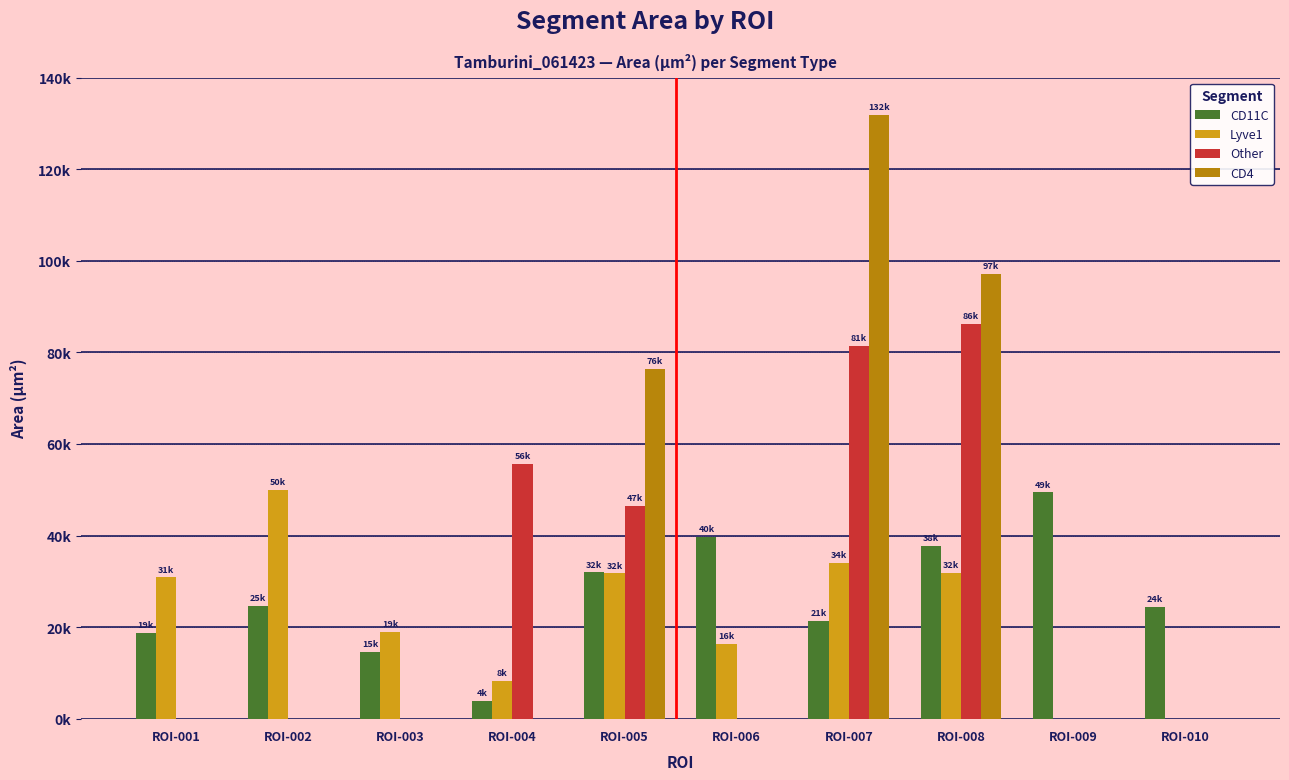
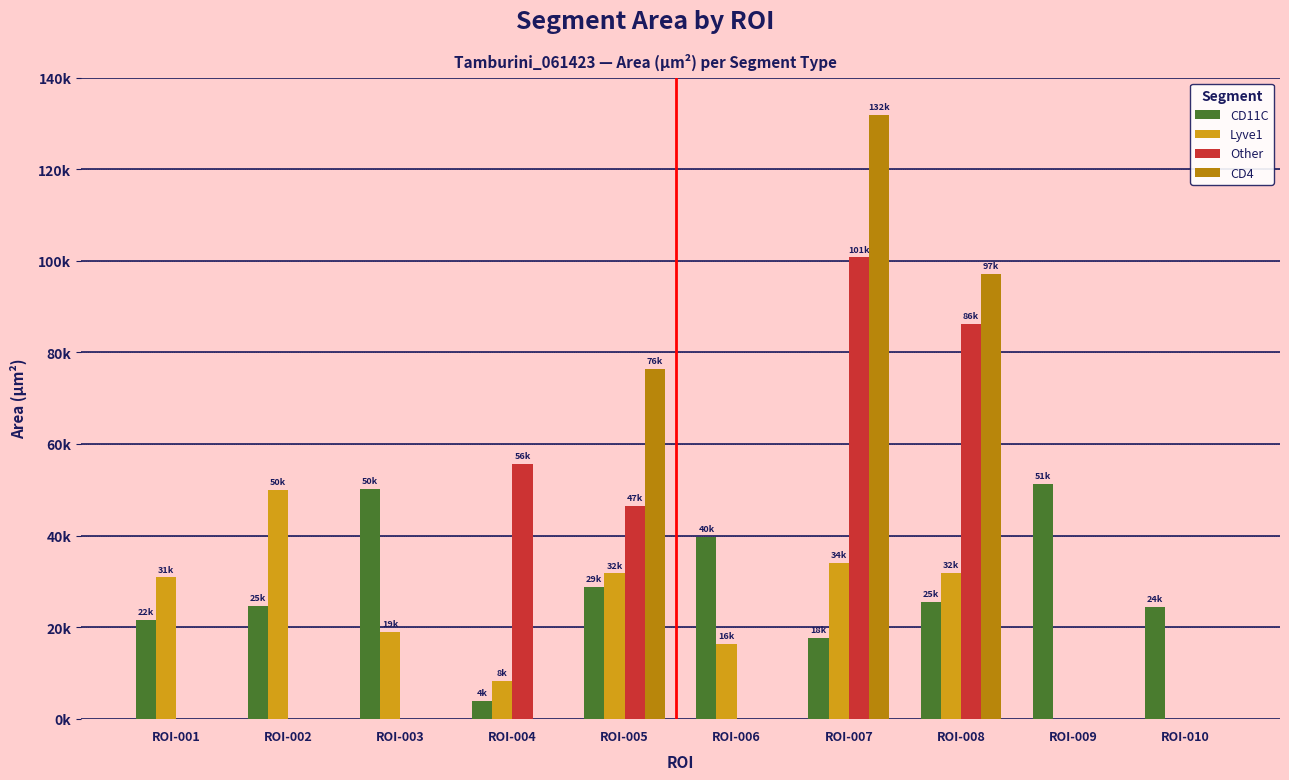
  {
    "CD11C": {
-     "ROI-001": "19k",
+     "ROI-001": "22k",
      "ROI-002": "25k",
-     "ROI-003": "15k",
+     "ROI-003": "50k",
      "ROI-004": "4k",
-     "ROI-005": "32k",
+     "ROI-005": "29k",
      "ROI-006": "40k",
-     "ROI-007": "21k",
-     "ROI-008": "38k",
-     "ROI-009": "49k",
+     "ROI-007": "18k",
+     "ROI-008": "25k",
+     "ROI-009": "51k",
      "ROI-010": "24k"
    },
    "Other": {
      "ROI-004": "56k",
      "ROI-005": "47k",
-     "ROI-007": "81k",
+     "ROI-007": "101k",
      "ROI-008": "86k"
    }
  }
